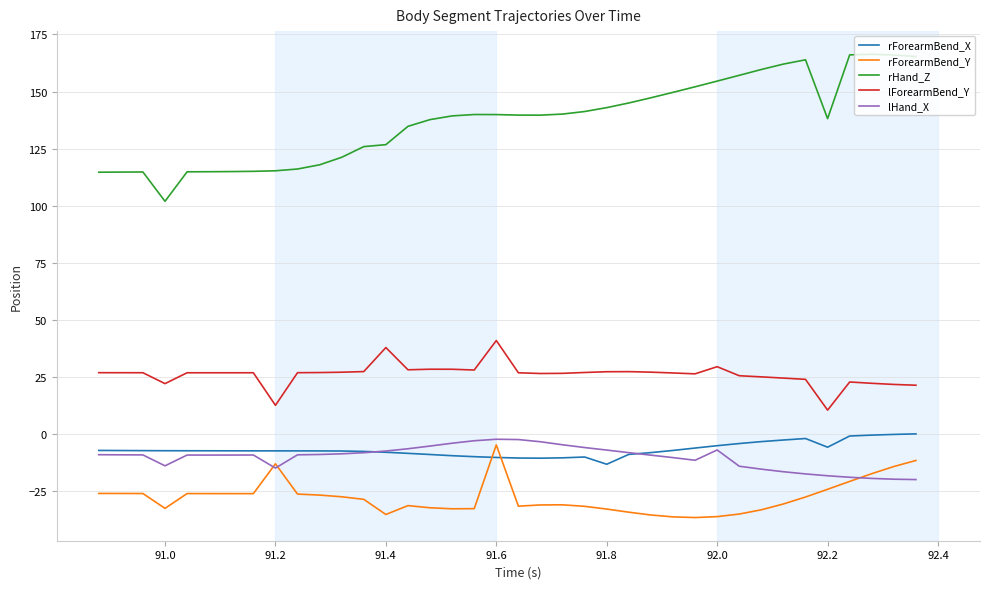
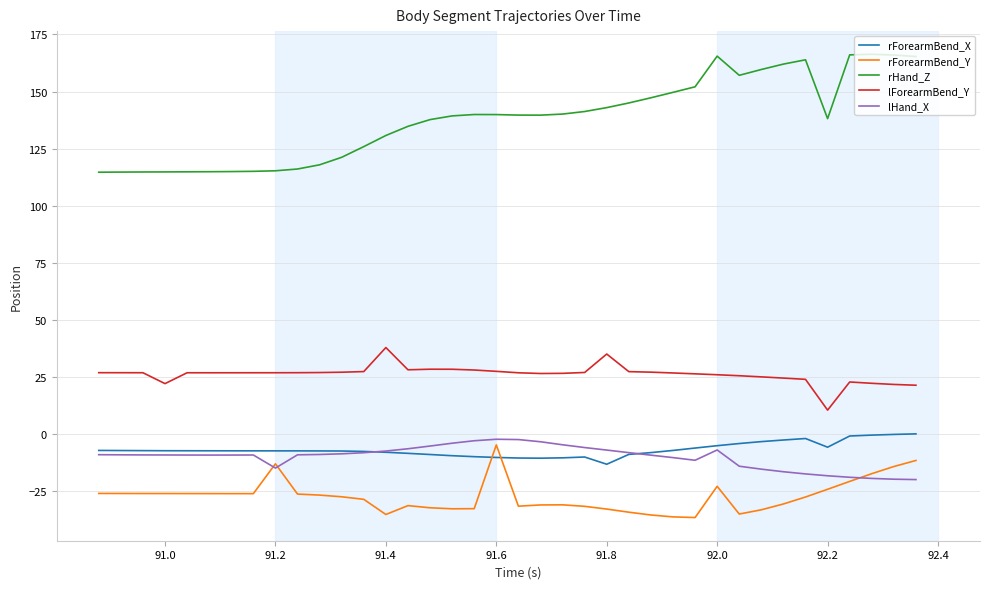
  {
    "rForearmBend_X": {
      "91.0": -7,
      "91.2": -7,
      "91.6": -10,
      "91.8": -13,
      "92.0": -5,
      "92.2": -6
    },
    "rForearmBend_Y": {
-     "91.0": -32,
+     "91.0": -26,
      "91.2": -13,
      "91.4": -35,
      "91.6": -5,
      "91.8": -33,
-     "92.0": -36,
+     "92.0": -23,
      "92.2": -24
    },
    "rHand_Z": {
-     "91.0": 102,
+     "91.0": 115,
      "91.2": 115,
-     "91.4": 127,
+     "91.4": 131,
      "91.6": 140,
      "91.8": 143,
-     "92.0": 155,
+     "92.0": 166,
      "92.2": 138
    },
    "lForearmBend_Y": {
      "91.0": 22,
-     "91.2": 13,
+     "91.2": 27,
      "91.4": 38,
-     "91.6": 41,
-     "91.8": 27,
-     "92.0": 30,
+     "91.6": 28,
+     "91.8": 35,
+     "92.0": 26,
      "92.2": 11
    },
    "lHand_X": {
-     "91.0": -14,
+     "91.0": -9,
      "91.2": -15,
      "91.6": -2,
      "91.8": -7,
      "92.0": -7,
      "92.2": -18
    }
  }
